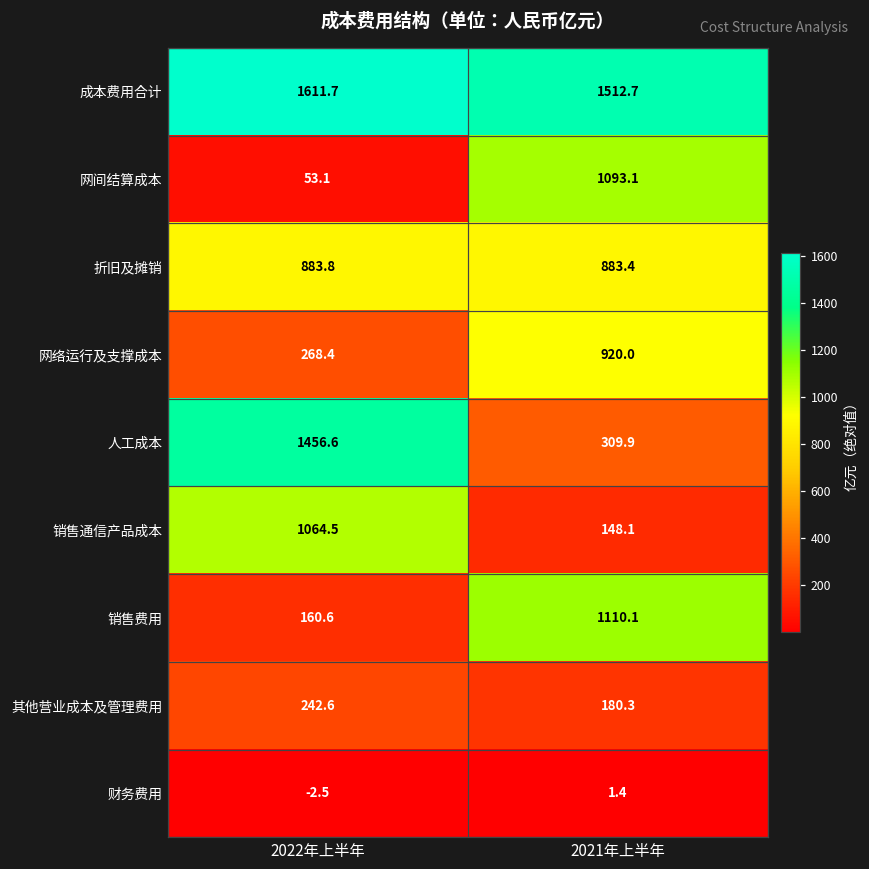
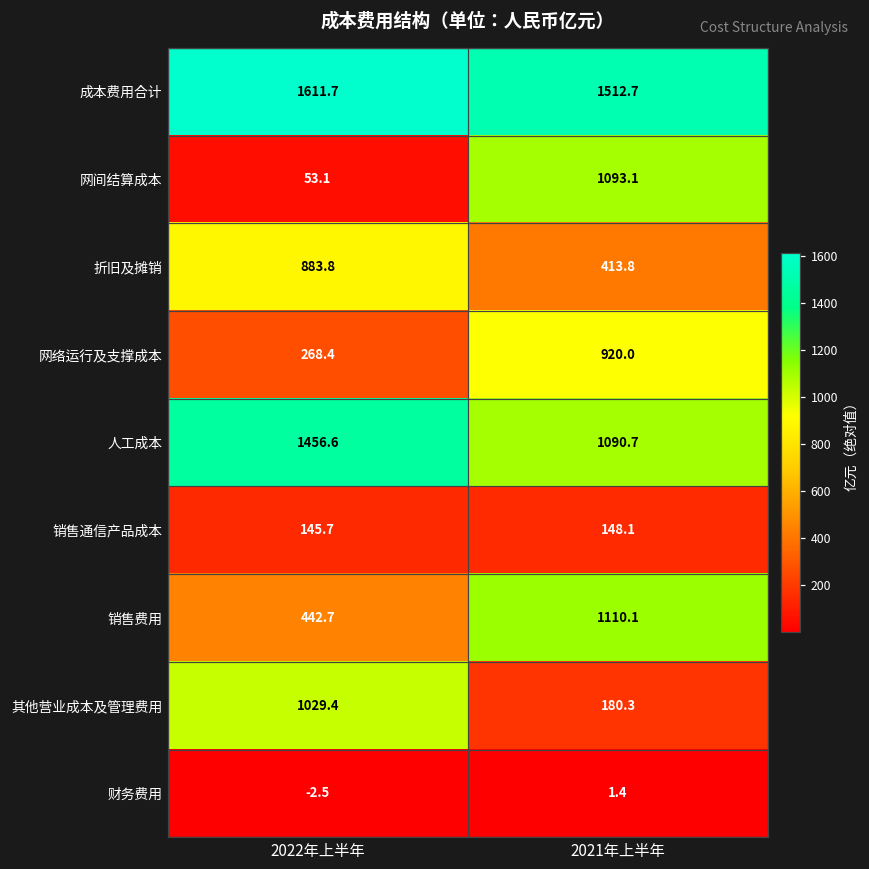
  {
    "成本费用合计": {
      "2022年上半年": 1611.7,
      "2021年上半年": 1512.7
    },
    "网间结算成本": {
      "2022年上半年": 53.1,
      "2021年上半年": 1093.1
    },
    "折旧及摊销": {
      "2022年上半年": 883.8,
-     "2021年上半年": 883.4
+     "2021年上半年": 413.8
    },
    "网络运行及支撑成本": {
      "2022年上半年": 268.4,
      "2021年上半年": 920.0
    },
    "人工成本": {
      "2022年上半年": 1456.6,
-     "2021年上半年": 309.9
+     "2021年上半年": 1090.7
    },
    "销售通信产品成本": {
-     "2022年上半年": 1064.5,
+     "2022年上半年": 145.7,
      "2021年上半年": 148.1
    },
    "销售费用": {
-     "2022年上半年": 160.6,
+     "2022年上半年": 442.7,
      "2021年上半年": 1110.1
    },
    "其他营业成本及管理费用": {
-     "2022年上半年": 242.6,
+     "2022年上半年": 1029.4,
      "2021年上半年": 180.3
    },
    "财务费用": {
      "2022年上半年": -2.5,
      "2021年上半年": 1.4
    }
  }
